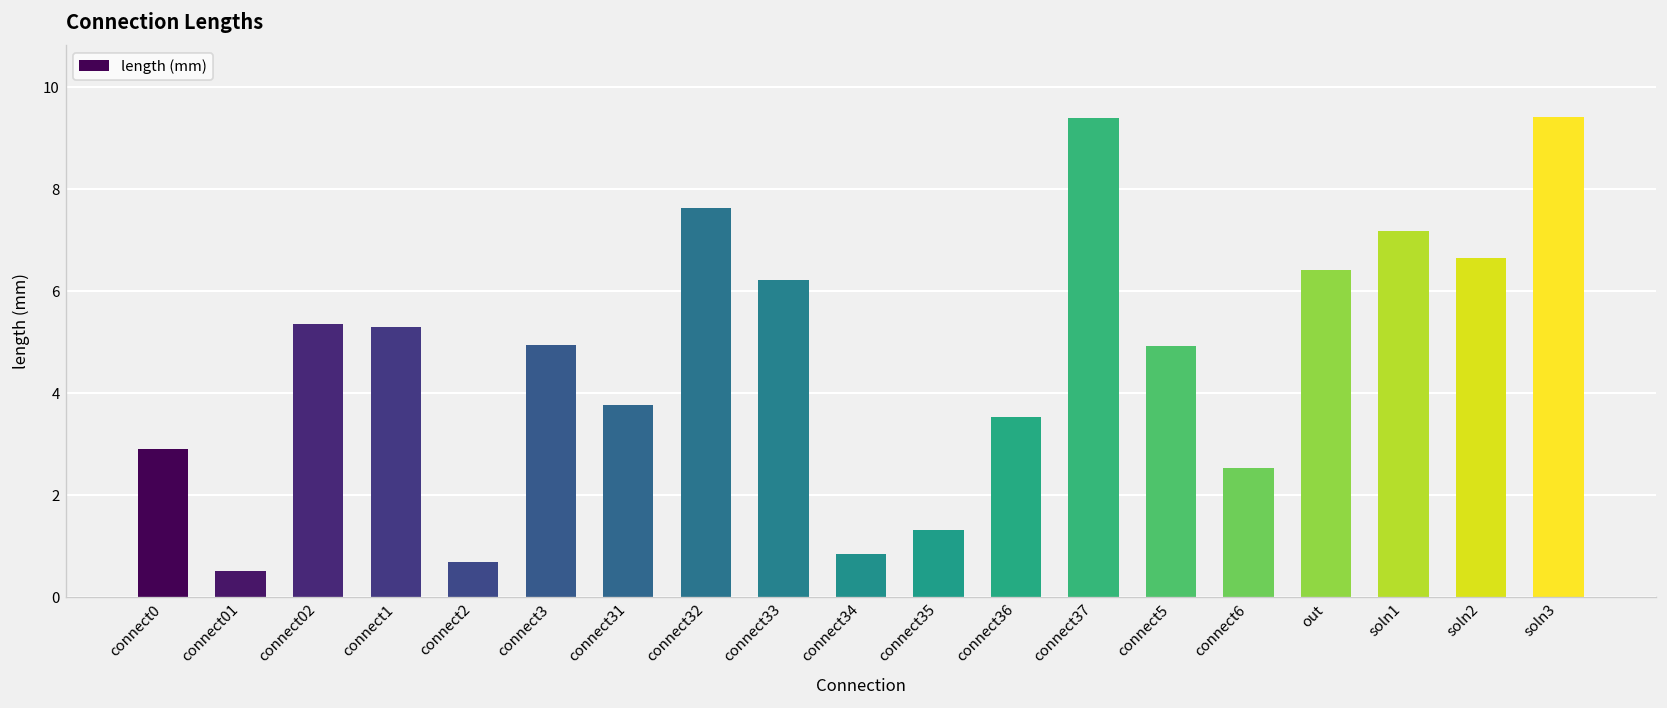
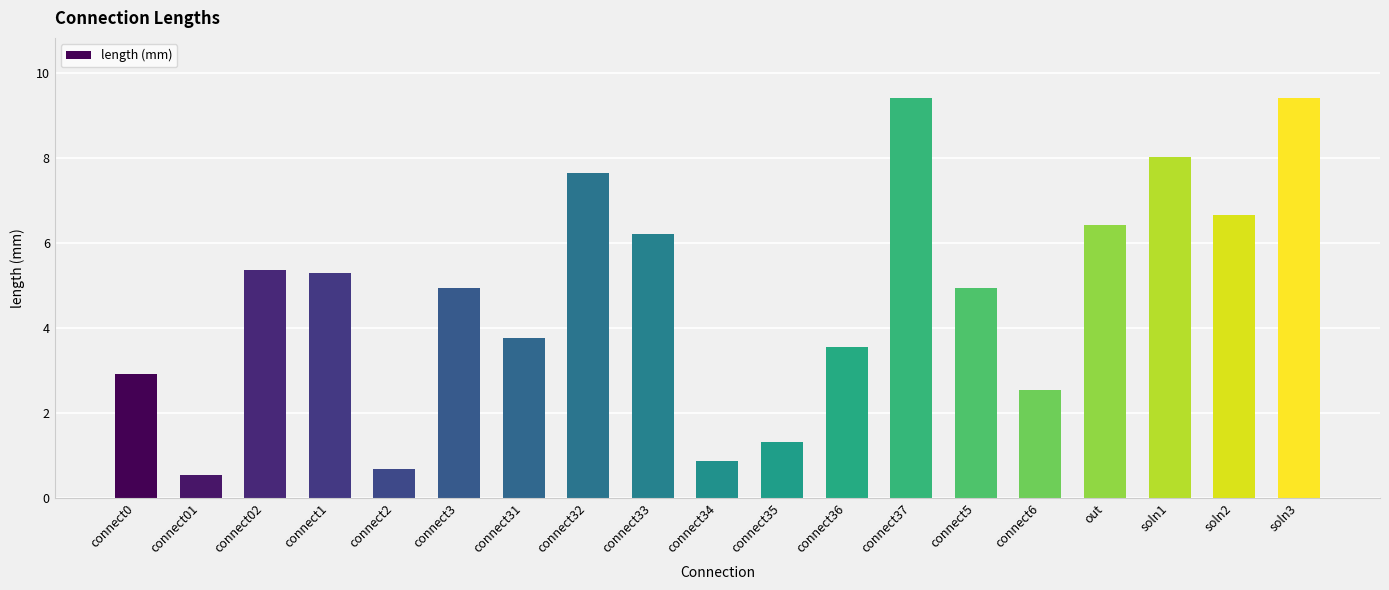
  {
    "connect0": 2.9,
    "connect01": 0.5,
    "connect02": 5.4,
    "connect1": 5.3,
    "connect2": 0.7,
    "connect3": 4.9,
    "connect31": 3.8,
    "connect32": 7.6,
    "connect33": 6.2,
    "connect34": 0.9,
    "connect35": 1.3,
    "connect36": 3.5,
    "connect37": 9.4,
    "connect5": 4.9,
    "connect6": 2.5,
    "out": 6.4,
-   "soln1": 7.2,
+   "soln1": 8.0,
    "soln2": 6.6,
    "soln3": 9.4
  }
